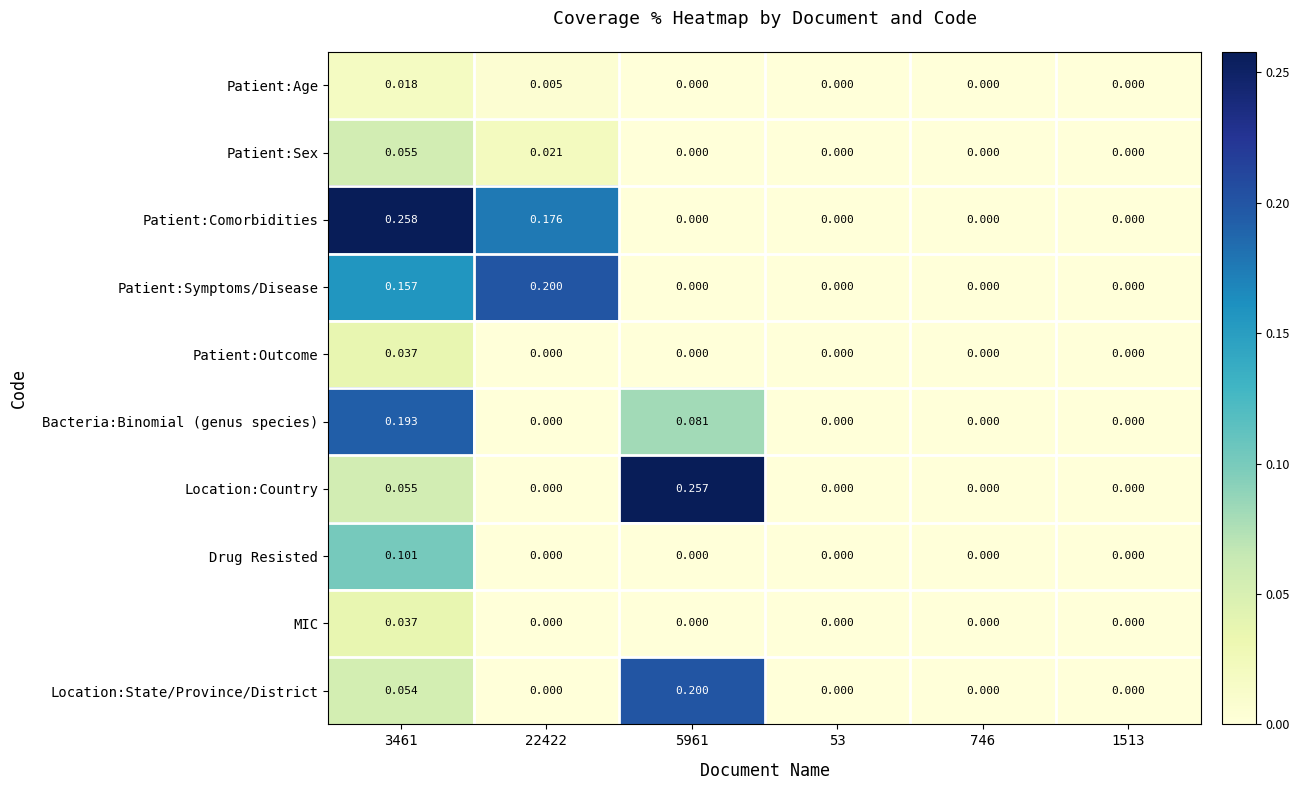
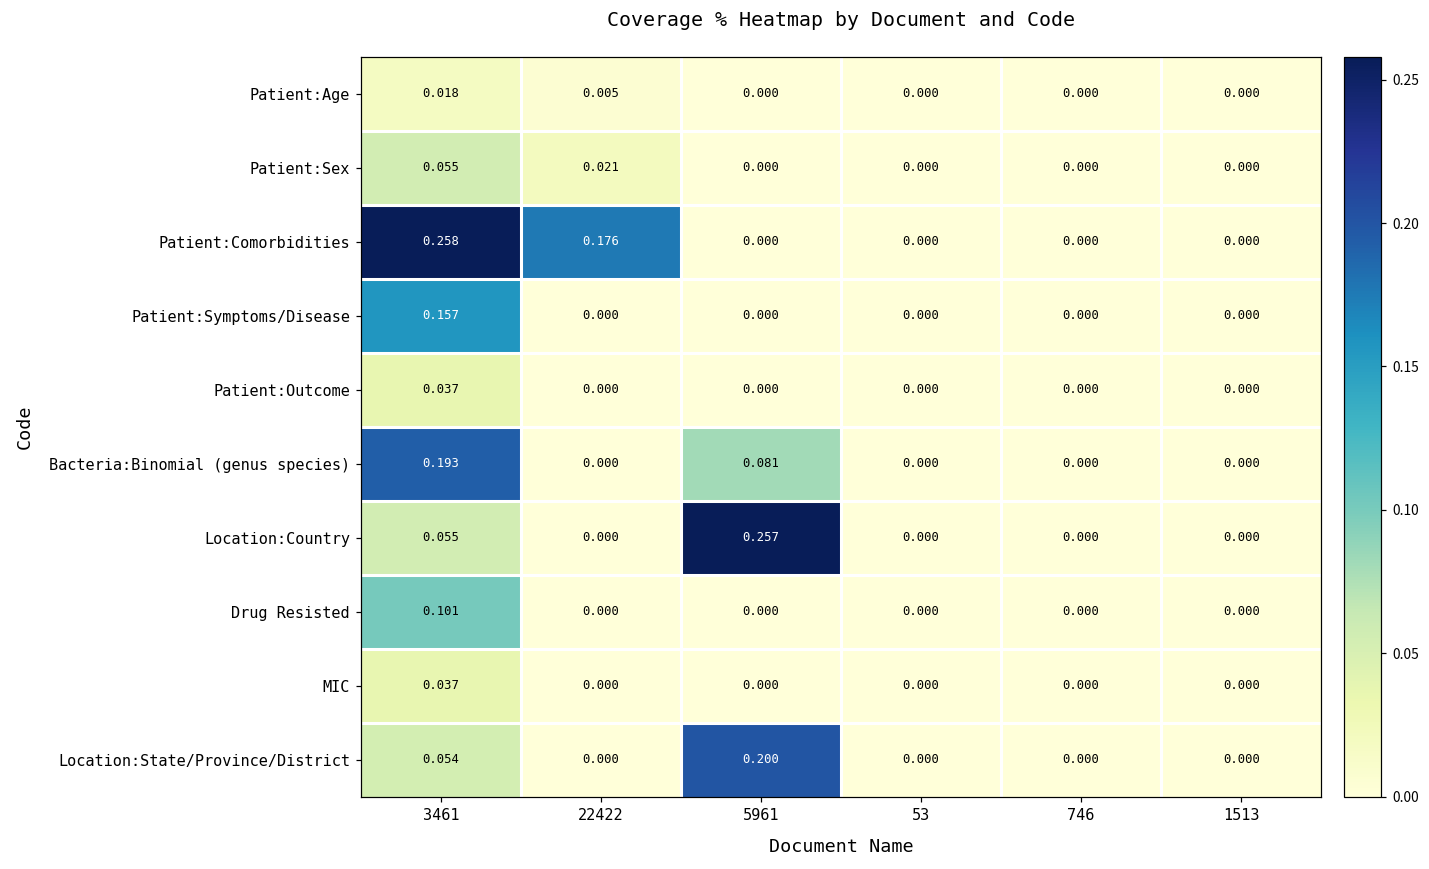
  {
    "Patient:Age": {
      "3461": 0.018,
      "22422": 0.005,
      "5961": 0.000,
      "53": 0.000,
      "746": 0.000,
      "1513": 0.000
    },
    "Patient:Sex": {
      "3461": 0.055,
      "22422": 0.021,
      "5961": 0.000,
      "53": 0.000,
      "746": 0.000,
      "1513": 0.000
    },
    "Patient:Comorbidities": {
      "3461": 0.258,
      "22422": 0.176,
      "5961": 0.000,
      "53": 0.000,
      "746": 0.000,
      "1513": 0.000
    },
    "Patient:Symptoms/Disease": {
      "3461": 0.157,
-     "22422": 0.200,
+     "22422": 0.000,
      "5961": 0.000,
      "53": 0.000,
      "746": 0.000,
      "1513": 0.000
    },
    "Patient:Outcome": {
      "3461": 0.037,
      "22422": 0.000,
      "5961": 0.000,
      "53": 0.000,
      "746": 0.000,
      "1513": 0.000
    },
    "Bacteria:Binomial (genus species)": {
      "3461": 0.193,
      "22422": 0.000,
      "5961": 0.081,
      "53": 0.000,
      "746": 0.000,
      "1513": 0.000
    },
    "Location:Country": {
      "3461": 0.055,
      "22422": 0.000,
      "5961": 0.257,
      "53": 0.000,
      "746": 0.000,
      "1513": 0.000
    },
    "Drug Resisted": {
      "3461": 0.101,
      "22422": 0.000,
      "5961": 0.000,
      "53": 0.000,
      "746": 0.000,
      "1513": 0.000
    },
    "MIC": {
      "3461": 0.037,
      "22422": 0.000,
      "5961": 0.000,
      "53": 0.000,
      "746": 0.000,
      "1513": 0.000
    },
    "Location:State/Province/District": {
      "3461": 0.054,
      "22422": 0.000,
      "5961": 0.200,
      "53": 0.000,
      "746": 0.000,
      "1513": 0.000
    }
  }
